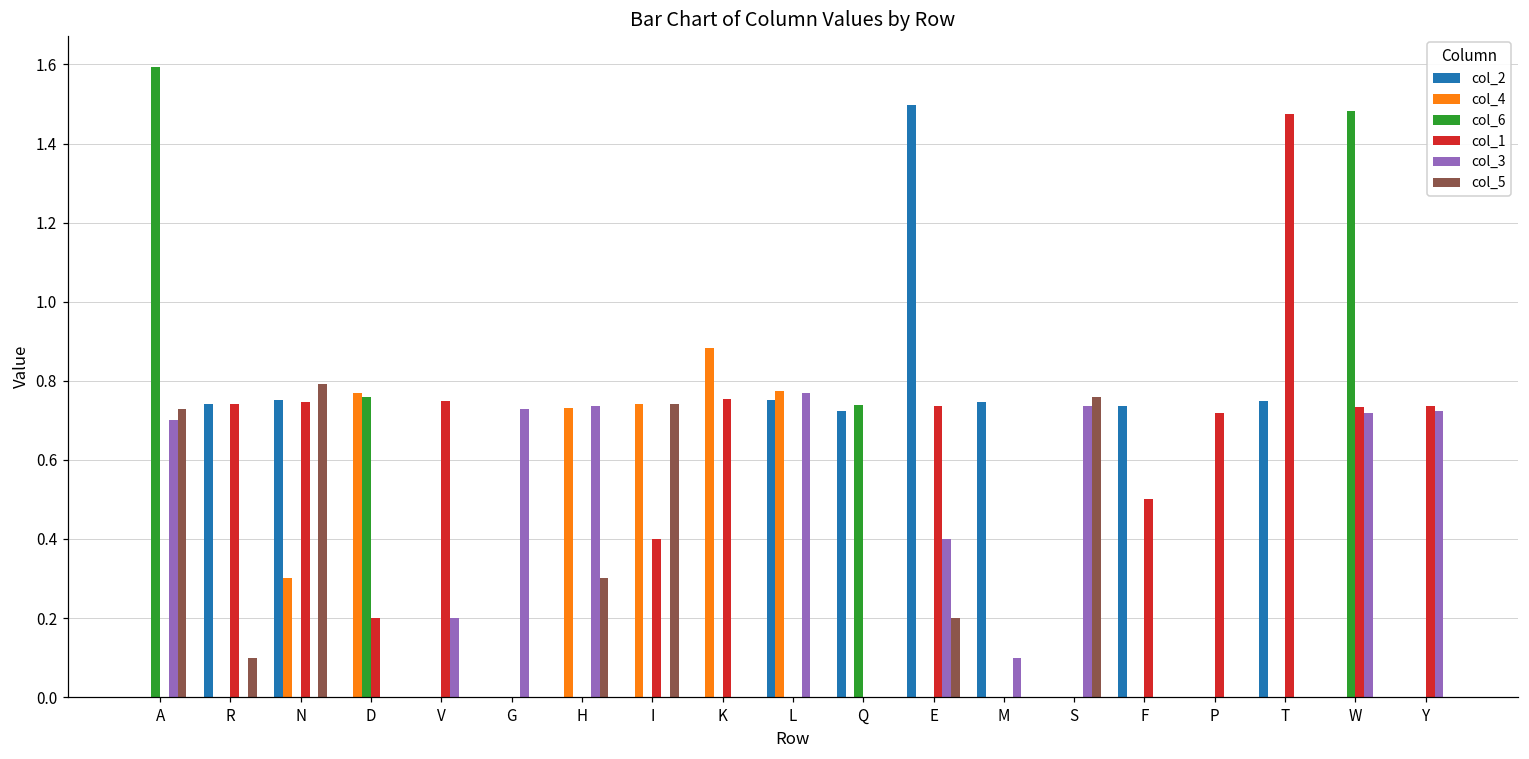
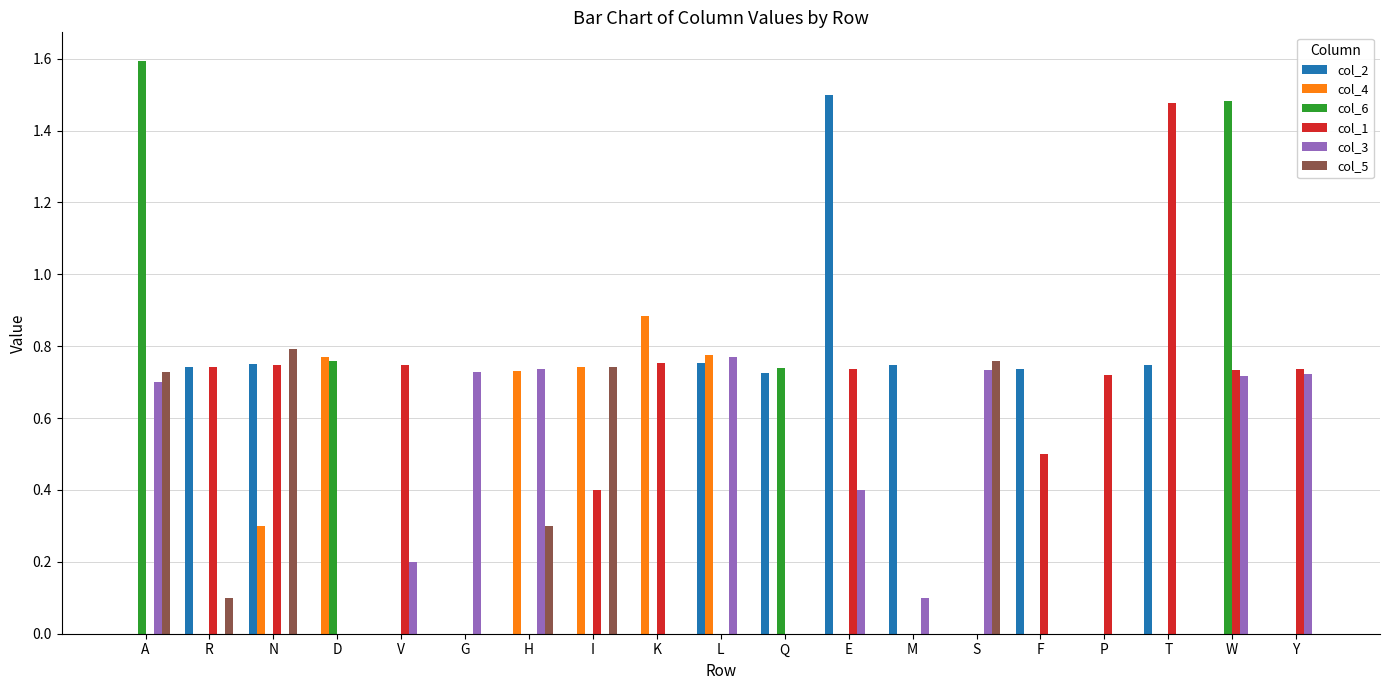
  {
    "col_2": {
      "A": 0.0,
      "R": 0.74,
      "N": 0.75,
      "D": 0.0,
      "V": 0.0,
      "G": 0.0,
      "H": 0.0,
      "I": 0.0,
      "K": 0.0,
      "L": 0.75,
      "Q": 0.72,
      "E": 1.5,
      "M": 0.75,
      "S": 0.0,
      "F": 0.74,
      "P": 0.0,
      "T": 0.75,
      "W": 0.0,
      "Y": 0.0
    },
    "col_4": {
      "A": 0.0,
      "R": 0.0,
      "N": 0.3,
      "D": 0.77,
      "V": 0.0,
      "G": 0.0,
      "H": 0.73,
      "I": 0.74,
      "K": 0.88,
      "L": 0.77,
      "Q": 0.0,
      "E": 0.0,
      "M": 0.0,
      "S": 0.0,
      "F": 0.0,
      "P": 0.0,
      "T": 0.0,
      "W": 0.0,
      "Y": 0.0
    },
    "col_6": {
      "A": 1.6,
      "R": 0.0,
      "N": 0.0,
      "D": 0.76,
      "V": 0.0,
      "G": 0.0,
      "H": 0.0,
      "I": 0.0,
      "K": 0.0,
      "L": 0.0,
      "Q": 0.74,
      "E": 0.0,
      "M": 0.0,
      "S": 0.0,
      "F": 0.0,
      "P": 0.0,
      "T": 0.0,
      "W": 1.48,
      "Y": 0.0
    },
    "col_1": {
      "A": 0.0,
      "R": 0.74,
      "N": 0.75,
-     "D": 0.2,
+     "D": 0.0,
      "V": 0.75,
      "G": 0.0,
      "H": 0.0,
      "I": 0.4,
      "K": 0.75,
      "L": 0.0,
      "Q": 0.0,
      "E": 0.74,
      "M": 0.0,
      "S": 0.0,
      "F": 0.5,
      "P": 0.72,
      "T": 1.48,
      "W": 0.73,
      "Y": 0.74
    },
    "col_3": {
      "A": 0.7,
      "R": 0.0,
      "N": 0.0,
      "D": 0.0,
      "V": 0.2,
      "G": 0.73,
      "H": 0.74,
      "I": 0.0,
      "K": 0.0,
      "L": 0.77,
      "Q": 0.0,
      "E": 0.4,
      "M": 0.1,
      "S": 0.74,
      "F": 0.0,
      "P": 0.0,
      "T": 0.0,
      "W": 0.72,
      "Y": 0.72
    },
    "col_5": {
      "A": 0.73,
      "R": 0.1,
      "N": 0.8,
      "D": 0.0,
      "V": 0.0,
      "G": 0.0,
      "H": 0.3,
      "I": 0.74,
      "K": 0.0,
      "L": 0.0,
      "Q": 0.0,
-     "E": 0.2,
+     "E": 0.0,
      "M": 0.0,
      "S": 0.76,
      "F": 0.0,
      "P": 0.0,
      "T": 0.0,
      "W": 0.0,
      "Y": 0.0
    }
  }
